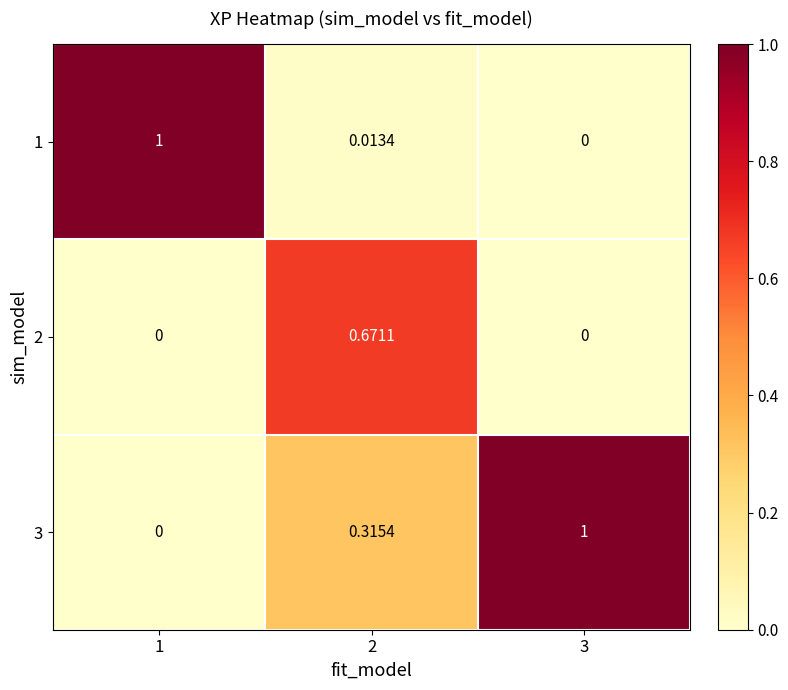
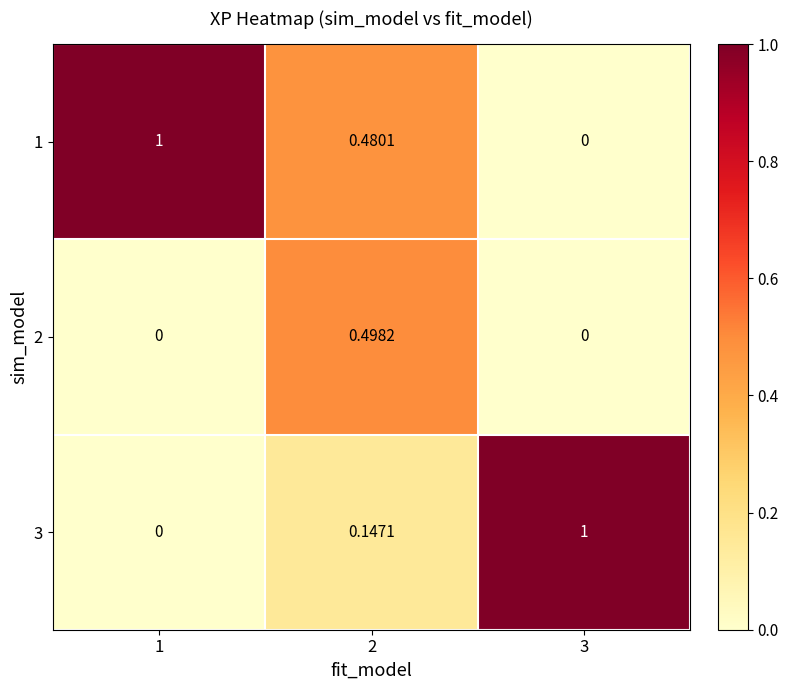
  {
    "1": {
      "1": 1,
-     "2": 0.0134,
+     "2": 0.4801,
      "3": 0
    },
    "2": {
      "1": 0,
-     "2": 0.6711,
+     "2": 0.4982,
      "3": 0
    },
    "3": {
      "1": 0,
-     "2": 0.3154,
+     "2": 0.1471,
      "3": 1
    }
  }
